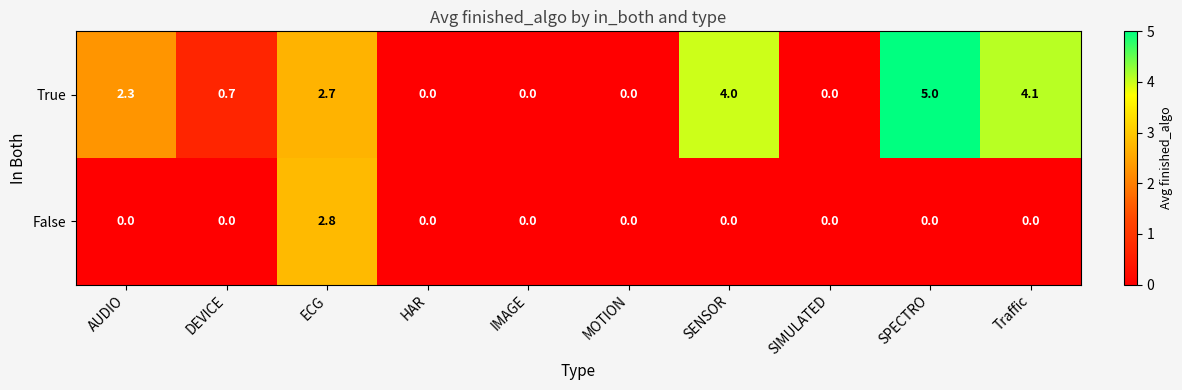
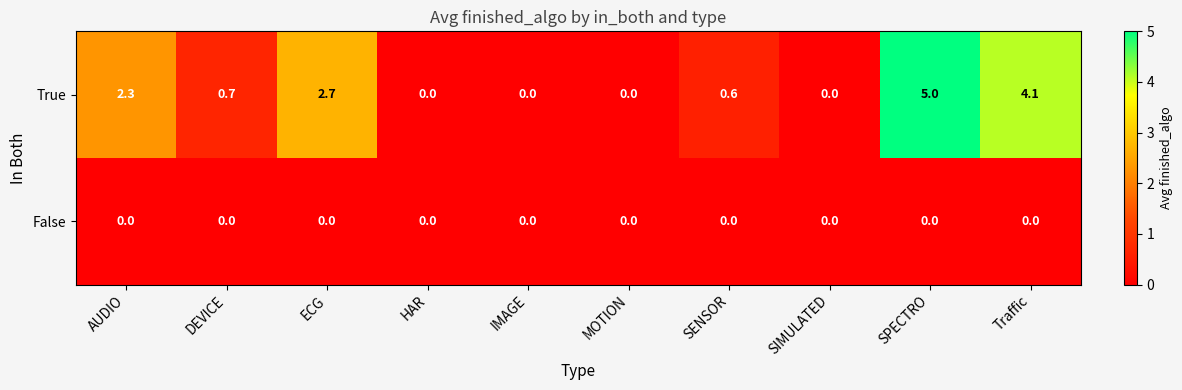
  {
    "True": {
      "AUDIO": 2.3,
      "DEVICE": 0.7,
      "ECG": 2.7,
      "HAR": 0.0,
      "IMAGE": 0.0,
      "MOTION": 0.0,
-     "SENSOR": 4.0,
+     "SENSOR": 0.6,
      "SIMULATED": 0.0,
      "SPECTRO": 5.0,
      "Traffic": 4.1
    },
    "False": {
      "AUDIO": 0.0,
      "DEVICE": 0.0,
-     "ECG": 2.8,
+     "ECG": 0.0,
      "HAR": 0.0,
      "IMAGE": 0.0,
      "MOTION": 0.0,
      "SENSOR": 0.0,
      "SIMULATED": 0.0,
      "SPECTRO": 0.0,
      "Traffic": 0.0
    }
  }
